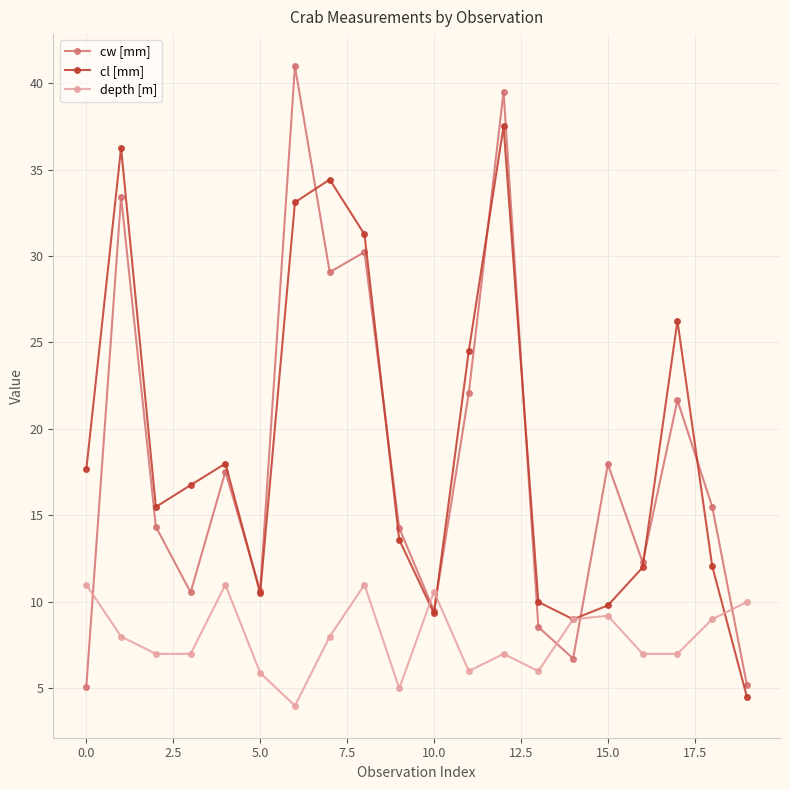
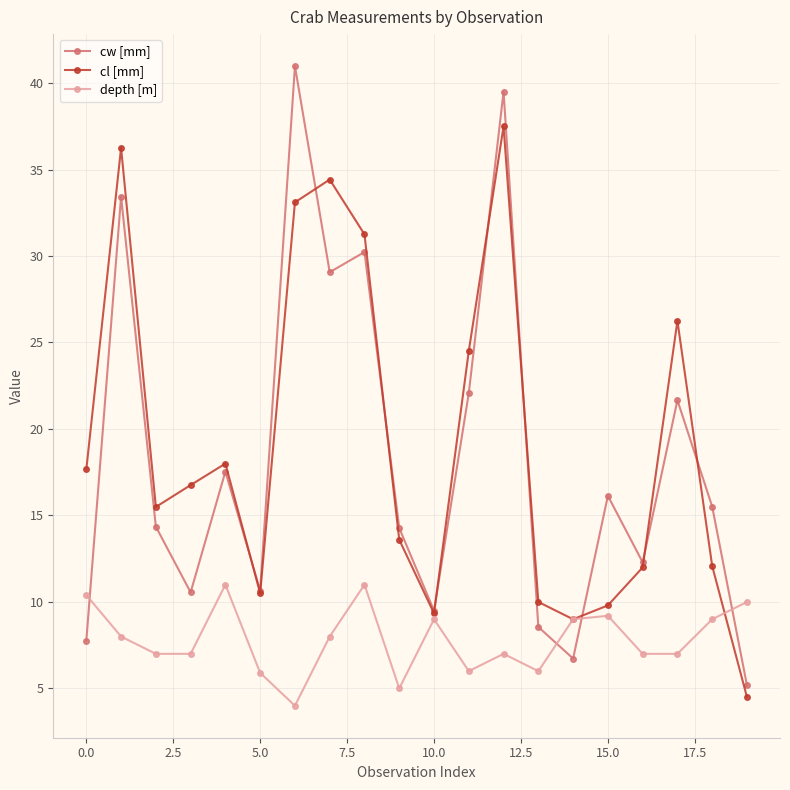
  {
    "cw [mm]": {
-     "0.0": 5.1,
+     "0.0": 7.7,
      "5.0": 10.7,
      "10.0": 9.5,
-     "15.0": 18.0
+     "15.0": 16.1
    },
    "cl [mm]": {
      "0.0": 17.7,
      "5.0": 10.5,
      "10.0": 9.3,
      "15.0": 9.8
    },
    "depth [m]": {
-     "0.0": 11.0,
+     "0.0": 10.4,
      "5.0": 5.9,
-     "10.0": 10.6,
+     "10.0": 9.0,
      "15.0": 9.2
    }
  }
